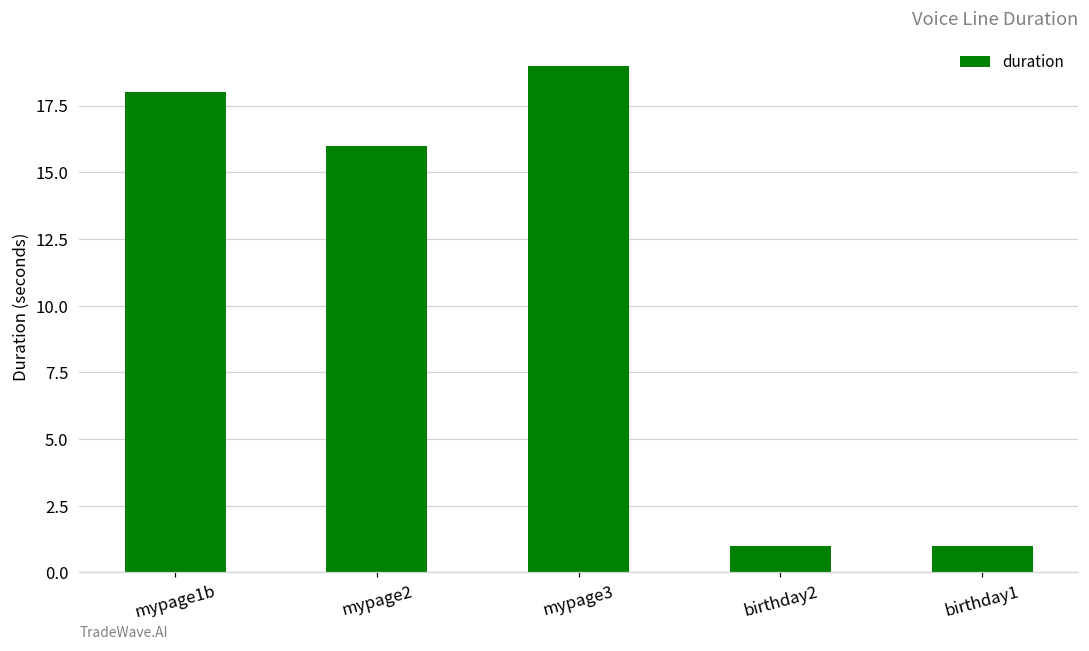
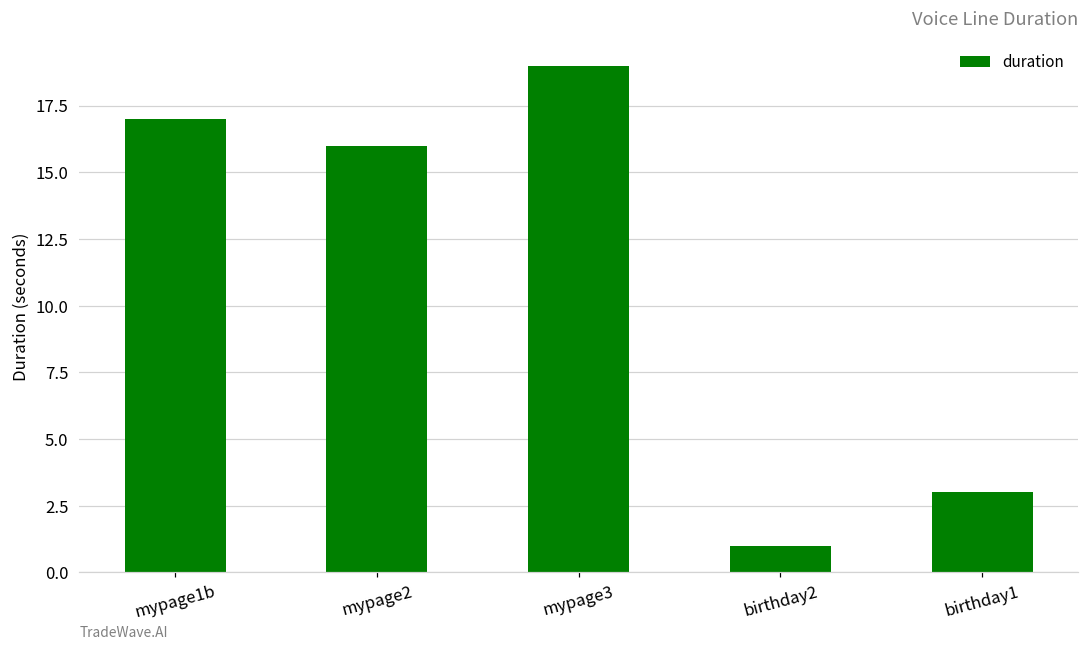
  {
-   "mypage1b": 18,
+   "mypage1b": 17,
    "mypage2": 16,
    "mypage3": 19,
    "birthday2": 1,
-   "birthday1": 1
+   "birthday1": 3
  }
